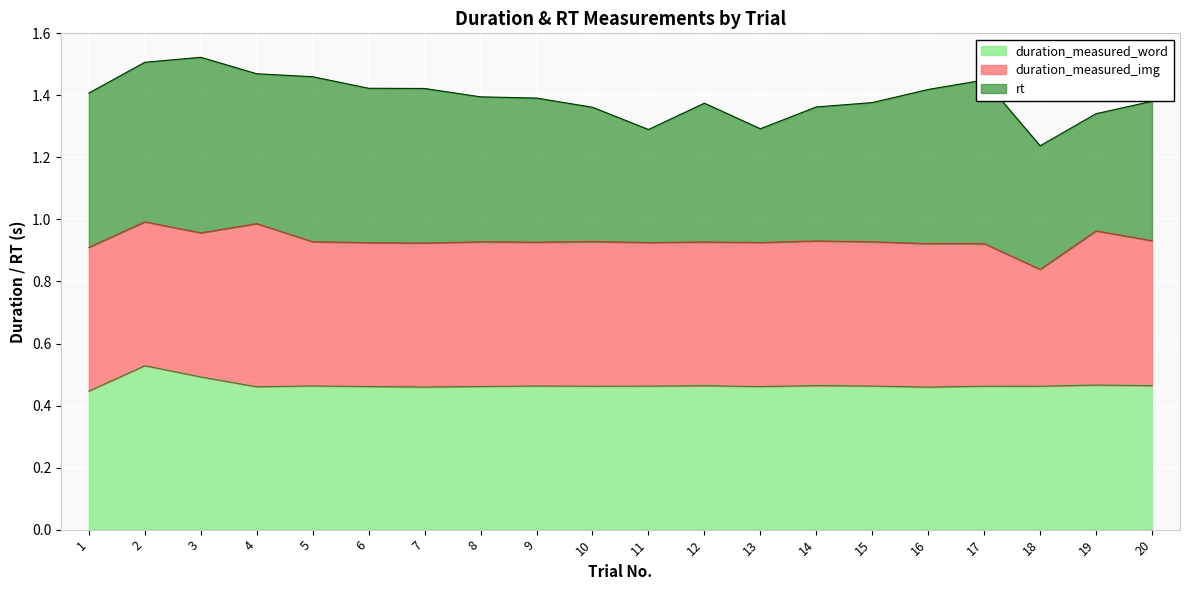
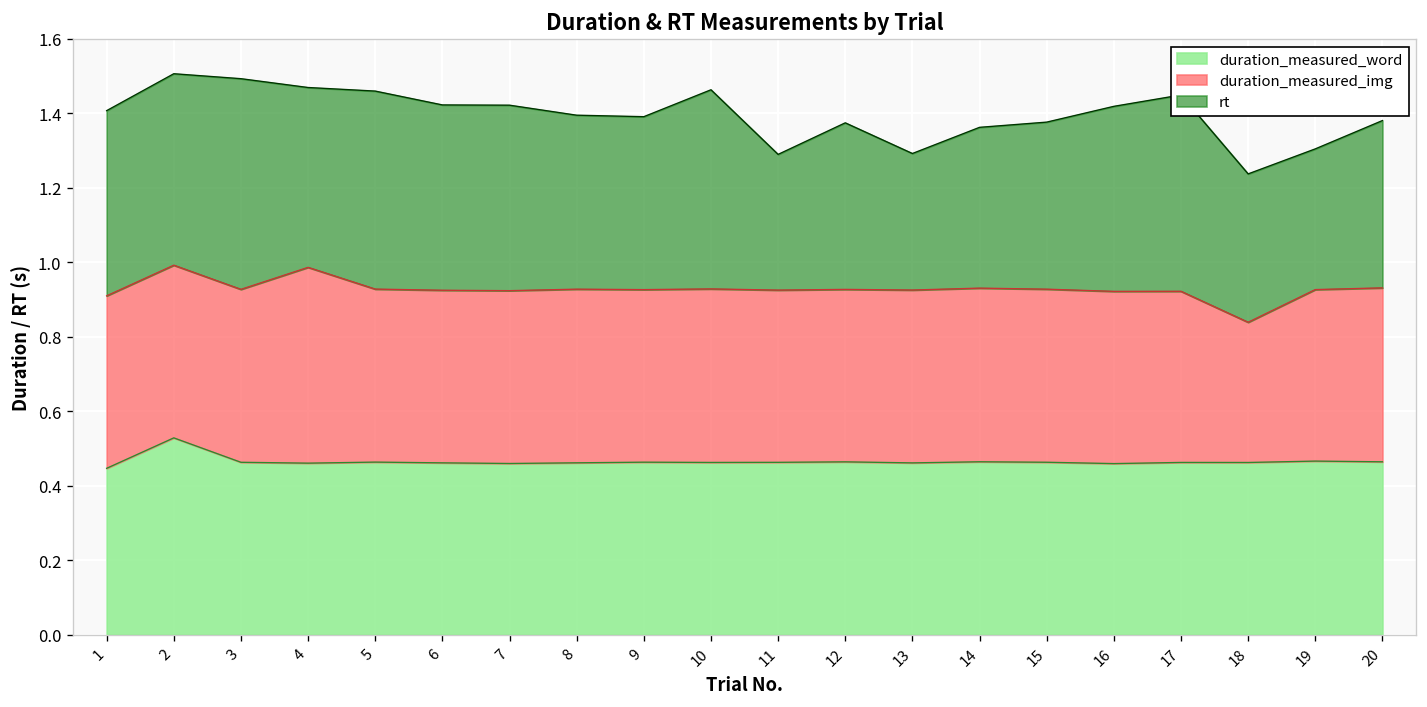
  {
    "duration_measured_word": {
      "1": 0.45,
      "2": 0.53,
-     "3": 0.49,
+     "3": 0.46,
      "4": 0.46,
      "5": 0.46,
      "6": 0.46,
      "7": 0.46,
      "8": 0.46,
      "9": 0.46,
      "10": 0.46,
      "11": 0.46,
      "12": 0.46,
      "13": 0.46,
      "14": 0.46,
      "15": 0.46,
      "16": 0.46,
      "17": 0.46,
      "18": 0.46,
      "19": 0.47,
      "20": 0.46
    },
    "duration_measured_img": {
      "1": 0.46,
      "2": 0.46,
      "3": 0.46,
      "4": 0.53,
      "5": 0.46,
      "6": 0.46,
      "7": 0.46,
      "8": 0.47,
      "9": 0.46,
      "10": 0.47,
      "11": 0.46,
      "12": 0.46,
      "13": 0.46,
      "14": 0.47,
      "15": 0.46,
      "16": 0.46,
      "17": 0.46,
      "18": 0.38,
-     "19": 0.50,
+     "19": 0.46,
      "20": 0.47
    },
    "rt": {
      "1": 0.50,
      "2": 0.51,
      "3": 0.57,
      "4": 0.48,
      "5": 0.53,
      "6": 0.50,
      "7": 0.50,
      "8": 0.47,
      "9": 0.46,
-     "10": 0.43,
+     "10": 0.54,
      "11": 0.36,
      "12": 0.45,
      "13": 0.37,
      "14": 0.43,
      "15": 0.45,
      "16": 0.50,
      "18": 0.40,
      "19": 0.38,
      "20": 0.45
    }
  }
